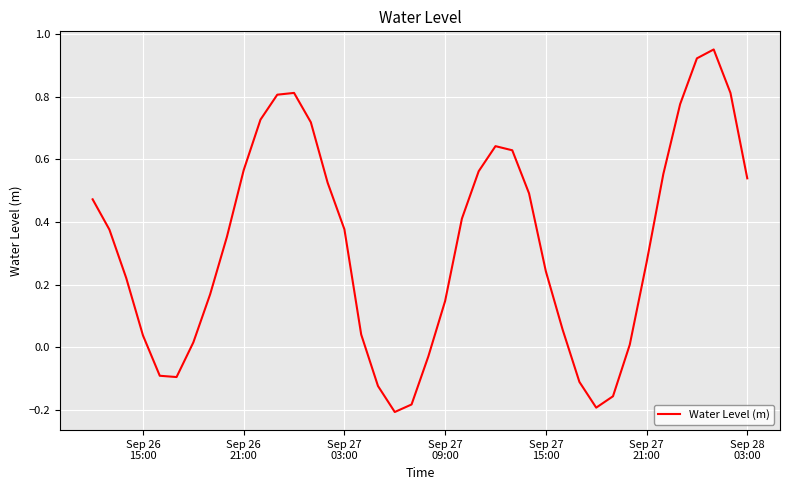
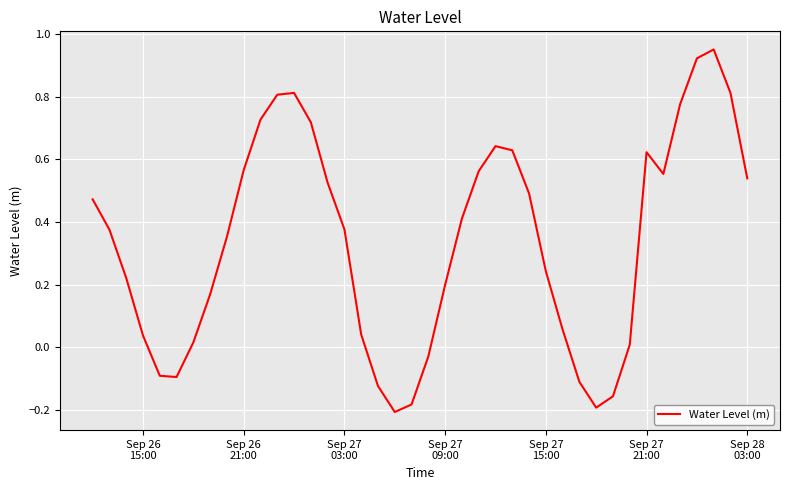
  {
    "Sep 26 15:00": 0.04,
    "Sep 26 21:00": 0.57,
    "Sep 27 03:00": 0.38,
-   "Sep 27 09:00": 0.15,
+   "Sep 27 09:00": 0.20,
    "Sep 27 15:00": 0.24,
-   "Sep 27 21:00": 0.27,
+   "Sep 27 21:00": 0.62,
    "Sep 28 03:00": 0.54
  }
